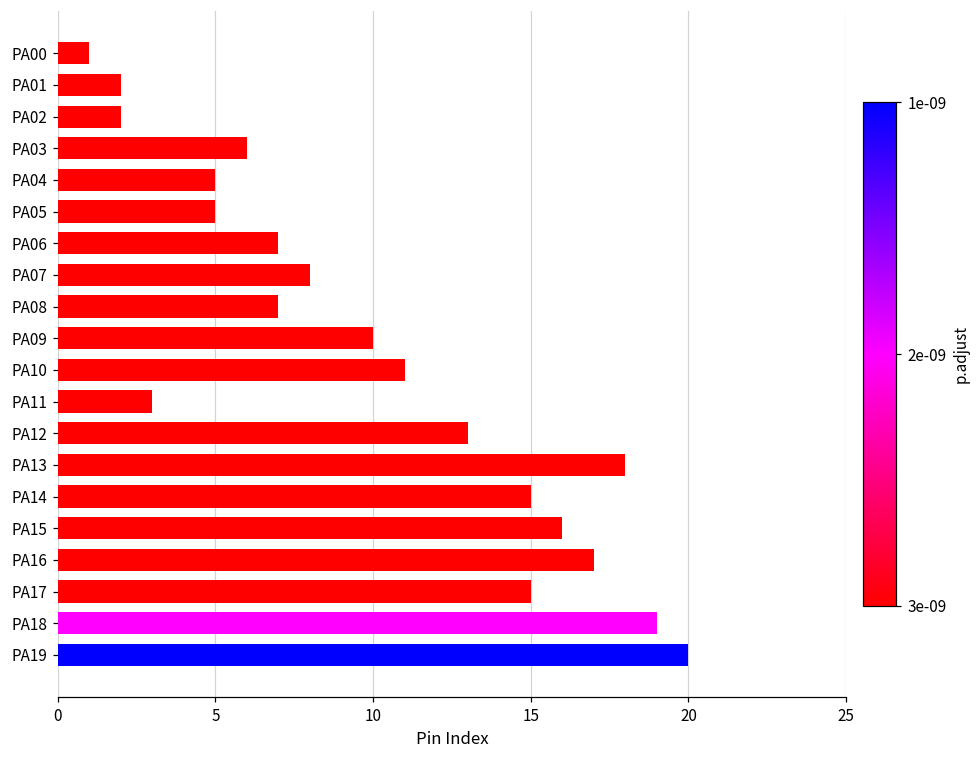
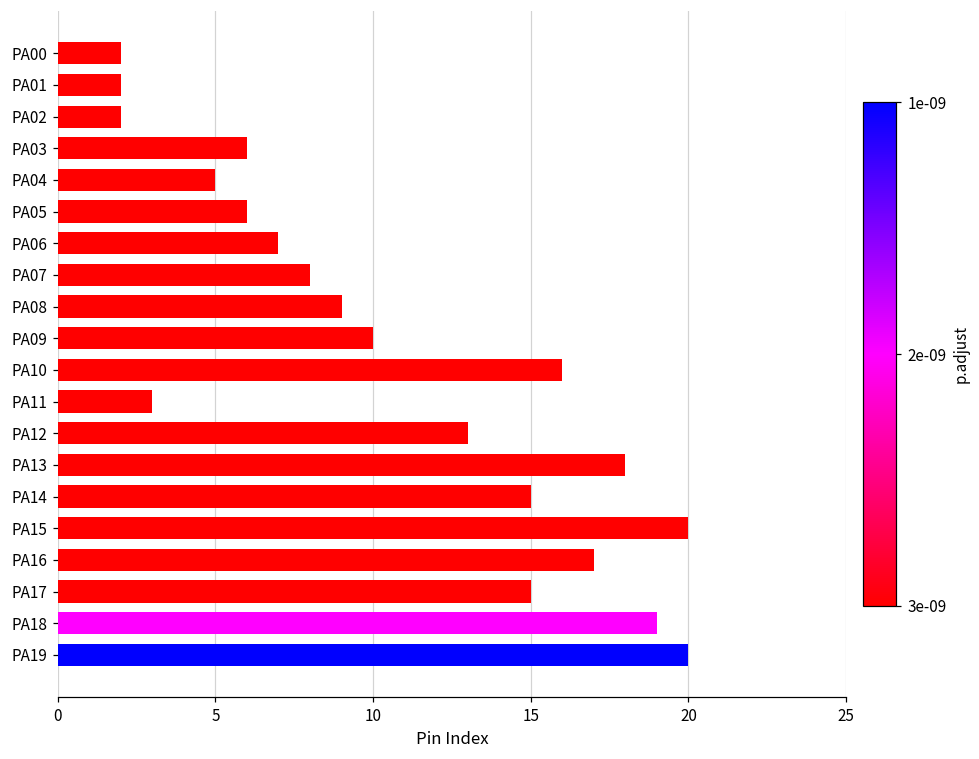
  {
-   "PA00": 1,
+   "PA00": 2,
    "PA01": 2,
    "PA02": 2,
    "PA03": 6,
    "PA04": 5,
-   "PA05": 5,
+   "PA05": 6,
    "PA06": 7,
    "PA07": 8,
-   "PA08": 7,
+   "PA08": 9,
    "PA09": 10,
-   "PA10": 11,
+   "PA10": 16,
    "PA11": 3,
    "PA12": 13,
    "PA13": 18,
    "PA14": 15,
-   "PA15": 16,
+   "PA15": 20,
    "PA16": 17,
    "PA17": 15,
    "PA18": 19,
    "PA19": 20
  }
